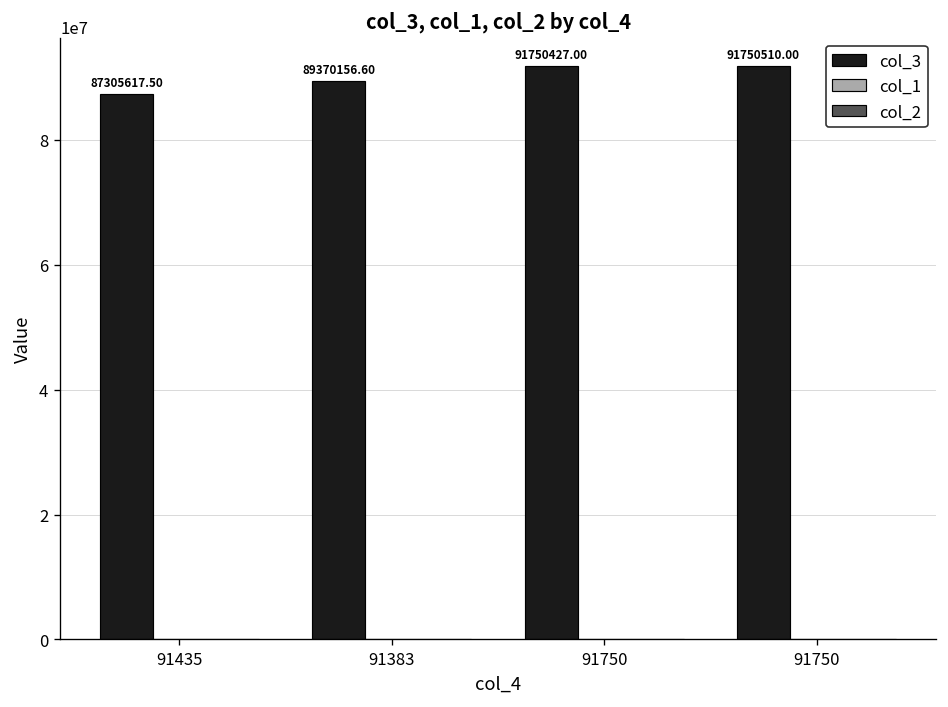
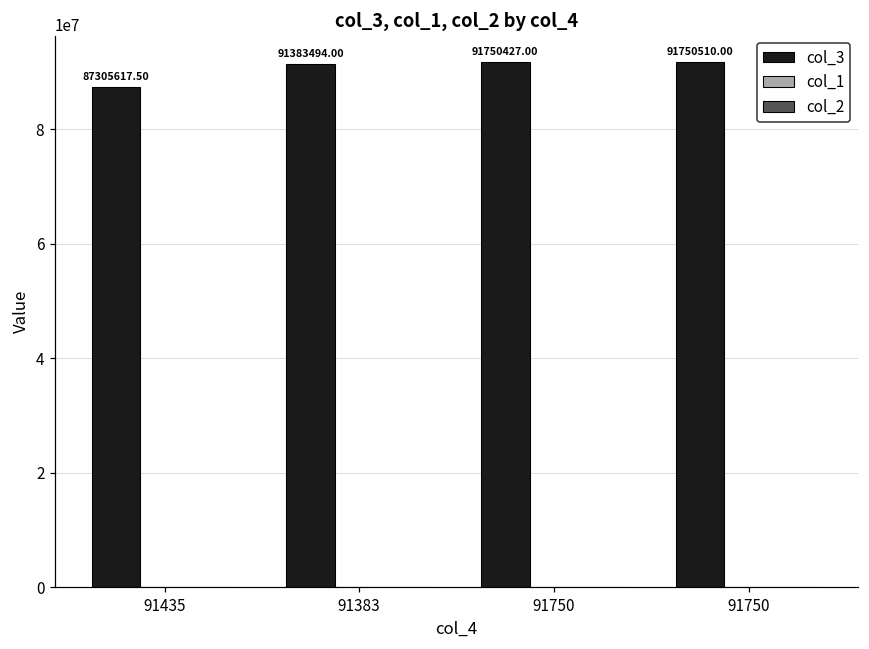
  {
    "col_3": {
      "91435": 87305617.50,
-     "91383": 89370156.60
+     "91383": 91383494.00
    }
  }
